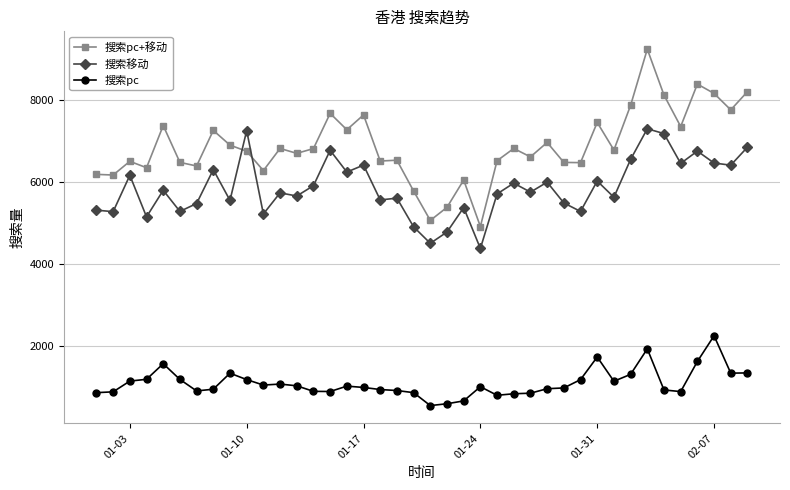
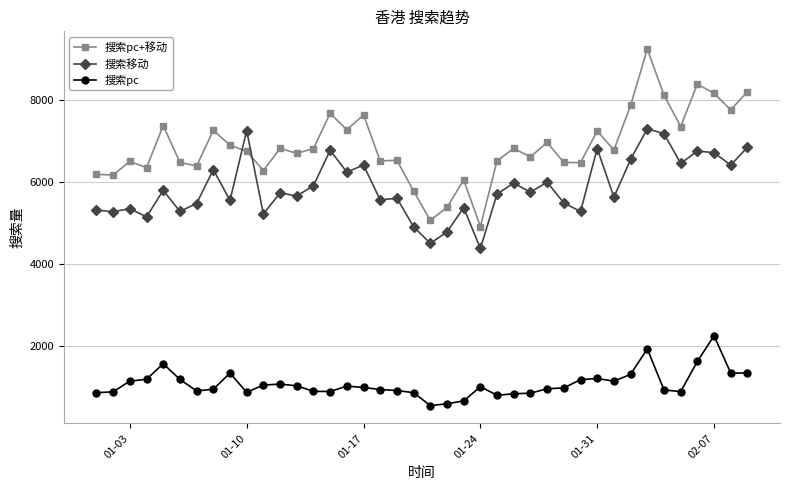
  {
    "搜索pc+移动": {
      "01-03": 6500,
      "01-10": 6800,
      "01-17": 7600,
      "01-24": 4900,
-     "01-31": 7500,
+     "01-31": 7200,
      "02-07": 8200
    },
    "搜索移动": {
-     "01-03": 6200,
+     "01-03": 5400,
      "01-10": 7300,
      "01-17": 6400,
      "01-24": 4400,
-     "01-31": 6000,
-     "02-07": 6500
+     "01-31": 6800,
+     "02-07": 6700
    },
    "搜索pc": {
      "01-03": 1200,
-     "01-10": 1200,
+     "01-10": 900,
      "01-17": 1000,
      "01-24": 1000,
-     "01-31": 1700,
+     "01-31": 1200,
      "02-07": 2300
    }
  }
